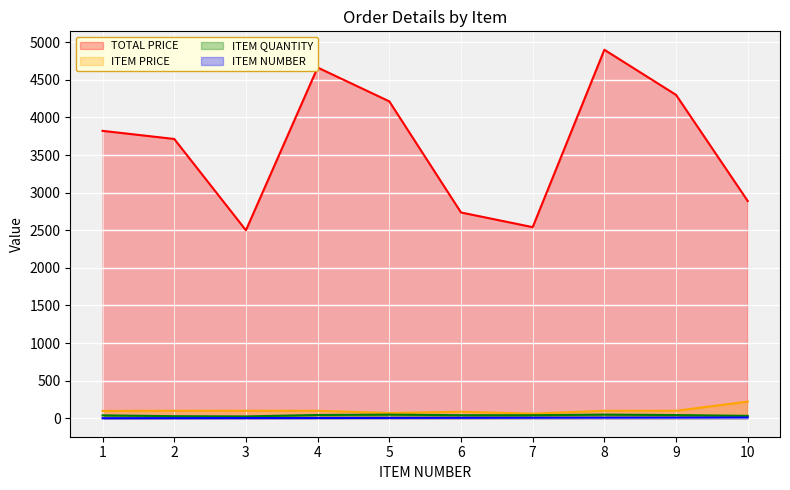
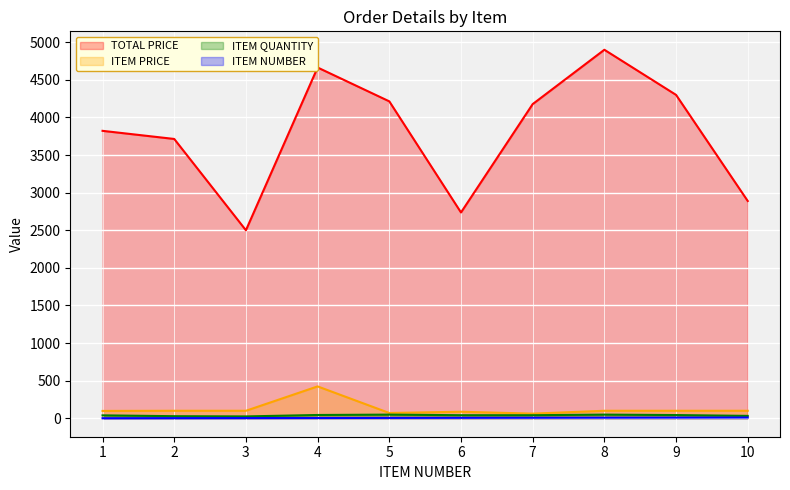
  {
    "TOTAL PRICE": {
      "1": 3800,
      "2": 3700,
      "3": 2500,
      "5": 4200,
      "6": 2700,
-     "7": 2500,
+     "7": 4200,
      "8": 4900,
      "9": 4300,
      "10": 2900
    },
    "ITEM PRICE": {
      "1": 100,
      "2": 100,
      "3": 100,
-     "4": 100,
+     "4": 400,
      "6": 100,
      "8": 100,
      "9": 100,
-     "10": 200
+     "10": 100
    },
    "ITEM QUANTITY": {
      "1": 0,
      "4": 0,
      "6": 0,
      "8": 0
    },
    "ITEM NUMBER": {
      "1": 0,
      "4": 0,
      "5": 0,
      "6": 0,
      "7": 0,
      "8": 0
    }
  }
